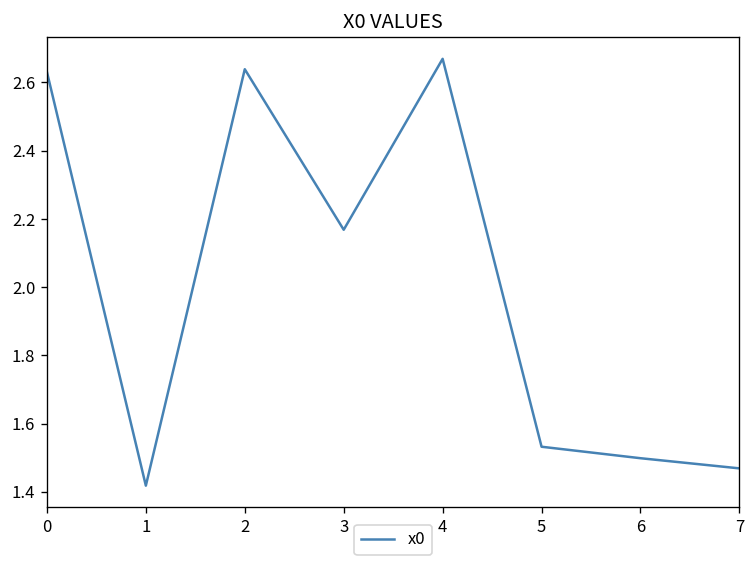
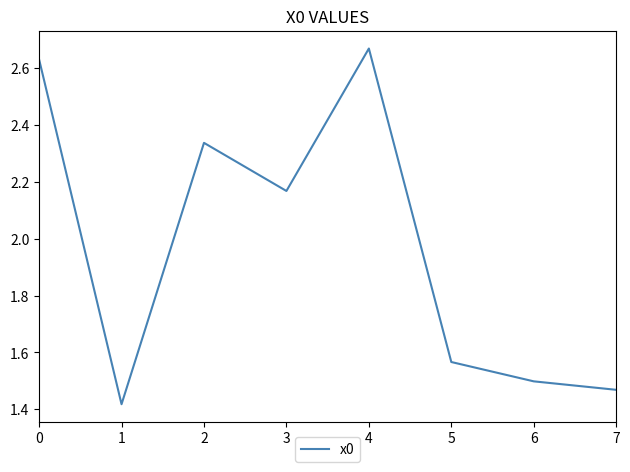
  {
    "0": 2.63,
    "1": 1.42,
-   "2": 2.64,
+   "2": 2.34,
    "3": 2.17,
    "4": 2.67,
-   "5": 1.53,
+   "5": 1.57,
    "6": 1.50,
    "7": 1.47
  }
